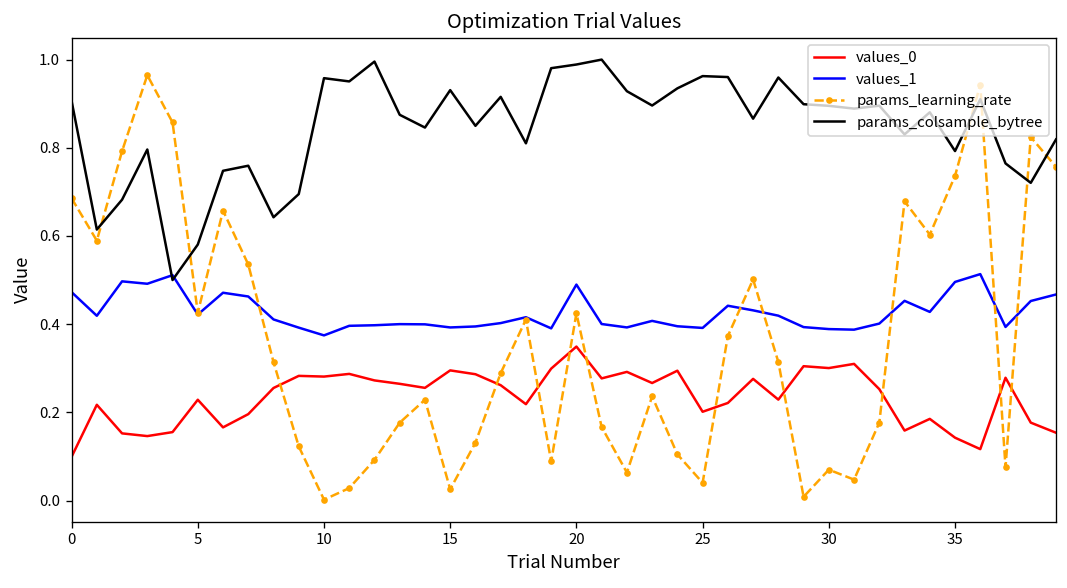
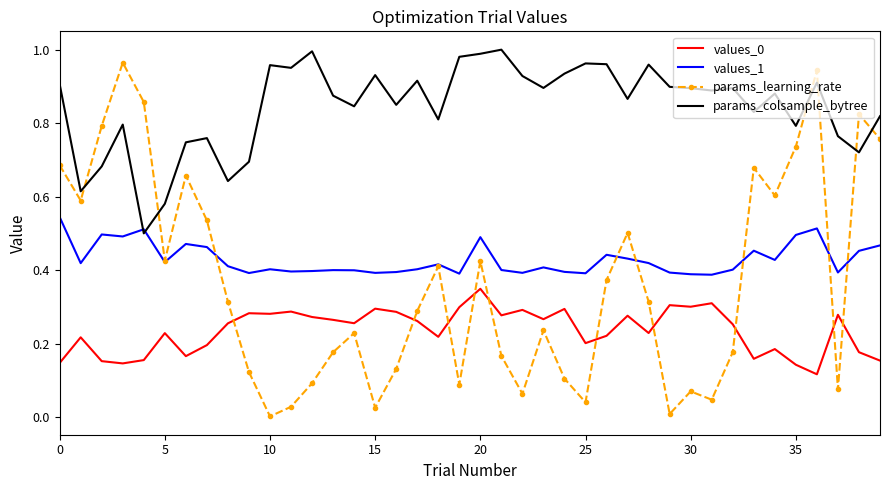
  {
    "values_0": {
-     "0": 0.10,
+     "0": 0.15,
      "5": 0.23,
      "10": 0.28,
      "15": 0.30,
      "20": 0.35,
      "25": 0.20,
      "30": 0.30,
      "35": 0.14
    },
    "values_1": {
-     "0": 0.47,
-     "10": 0.37,
+     "0": 0.54,
+     "10": 0.40,
      "15": 0.39,
      "20": 0.49,
      "25": 0.39,
      "30": 0.39,
      "35": 0.50
    },
    "params_learning_rate": {
      "0": 0.69,
      "10": 0.00,
      "15": 0.03,
      "20": 0.42,
      "25": 0.04,
      "30": 0.07,
      "35": 0.74
    },
    "params_colsample_bytree": {
      "0": 0.91,
      "5": 0.58,
      "10": 0.96,
      "15": 0.93,
      "20": 0.99,
      "25": 0.96,
      "35": 0.79
    }
  }
